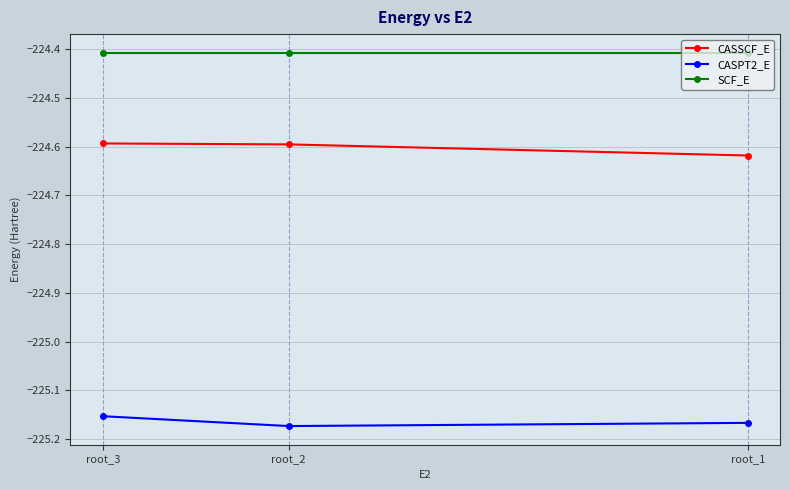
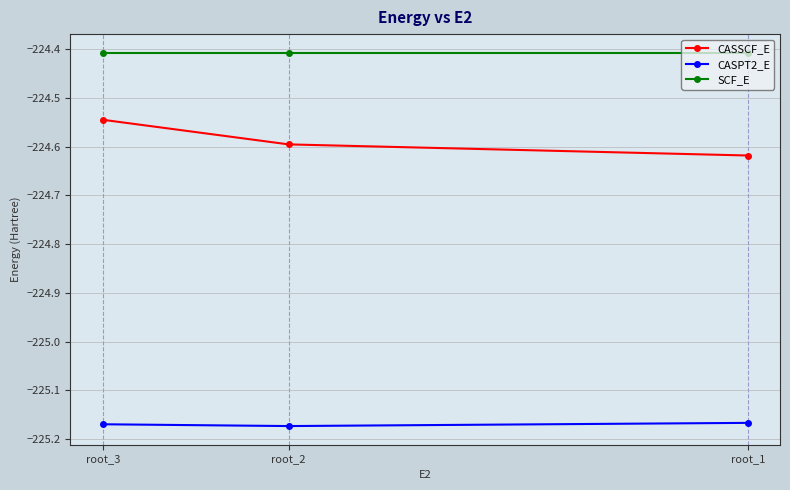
  {
    "CASSCF_E": {
-     "root_3": -224.59,
+     "root_3": -224.55,
      "root_2": -224.60,
      "root_1": -224.62
    },
    "CASPT2_E": {
-     "root_3": -225.15,
+     "root_3": -225.17,
      "root_2": -225.17,
      "root_1": -225.17
    },
    "SCF_E": {
      "root_3": -224.41,
      "root_2": -224.41
    }
  }
